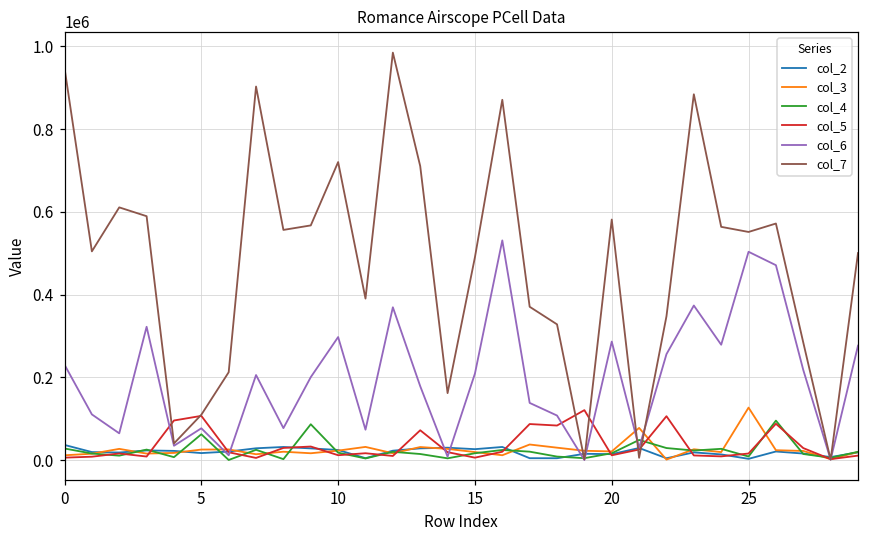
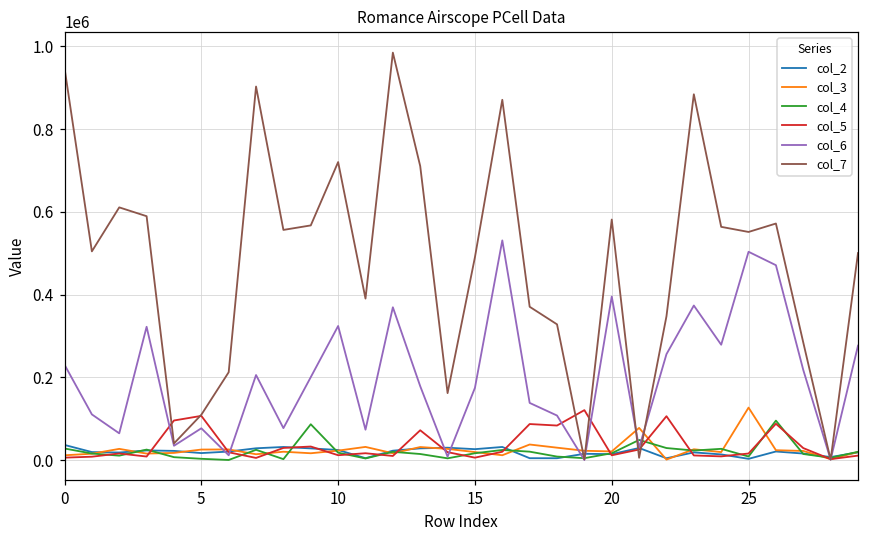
  {
    "col_2": {
      "0": 40000,
      "5": 20000,
      "15": 30000
    },
    "col_3": {
      "5": 30000,
      "25": 130000
    },
    "col_4": {
      "0": 30000,
-     "5": 60000
+     "5": 0
    },
    "col_5": {
      "15": 10000,
      "25": 20000
    },
    "col_6": {
      "0": 230000,
      "5": 80000,
-     "10": 300000,
-     "15": 210000,
-     "20": 290000,
+     "10": 320000,
+     "15": 170000,
+     "20": 400000,
      "25": 500000
    },
    "col_7": {
      "0": 950000,
      "10": 720000,
      "15": 490000,
      "20": 580000,
      "25": 550000
    }
  }
